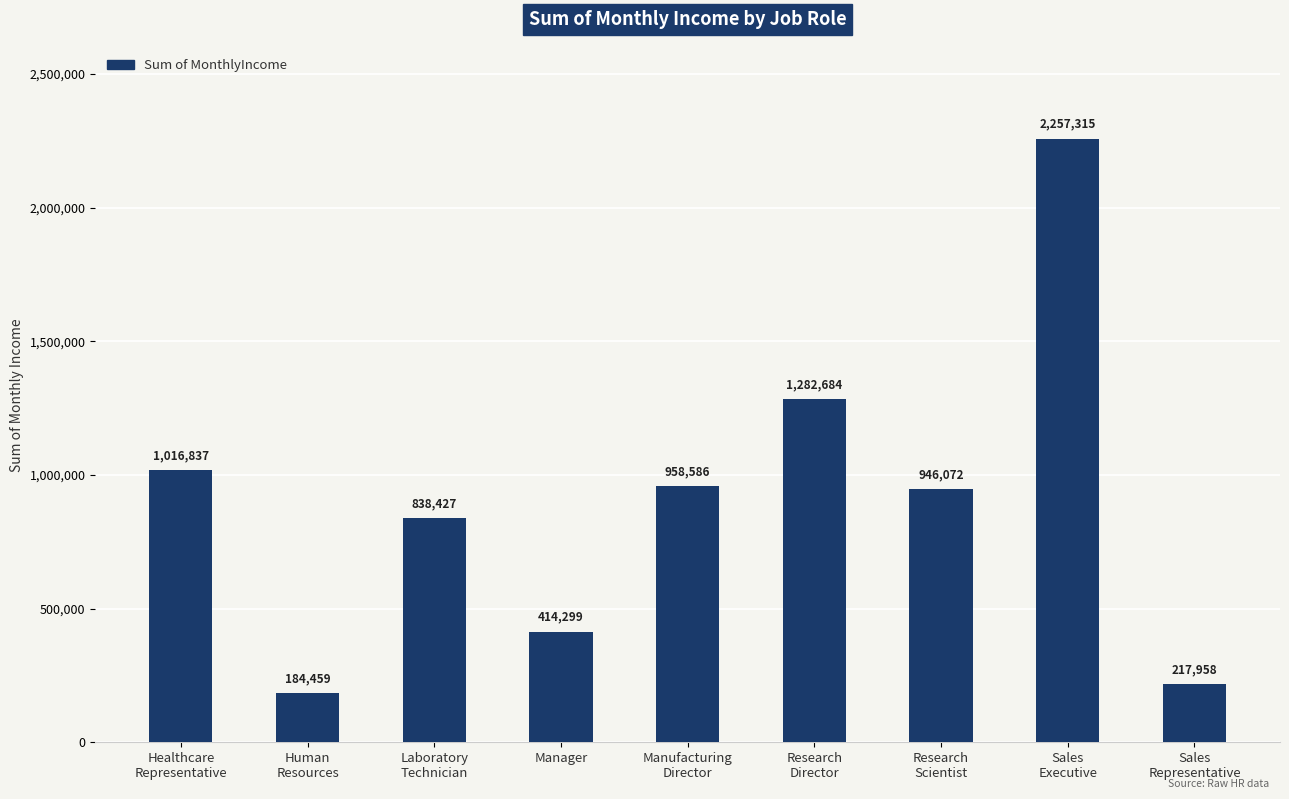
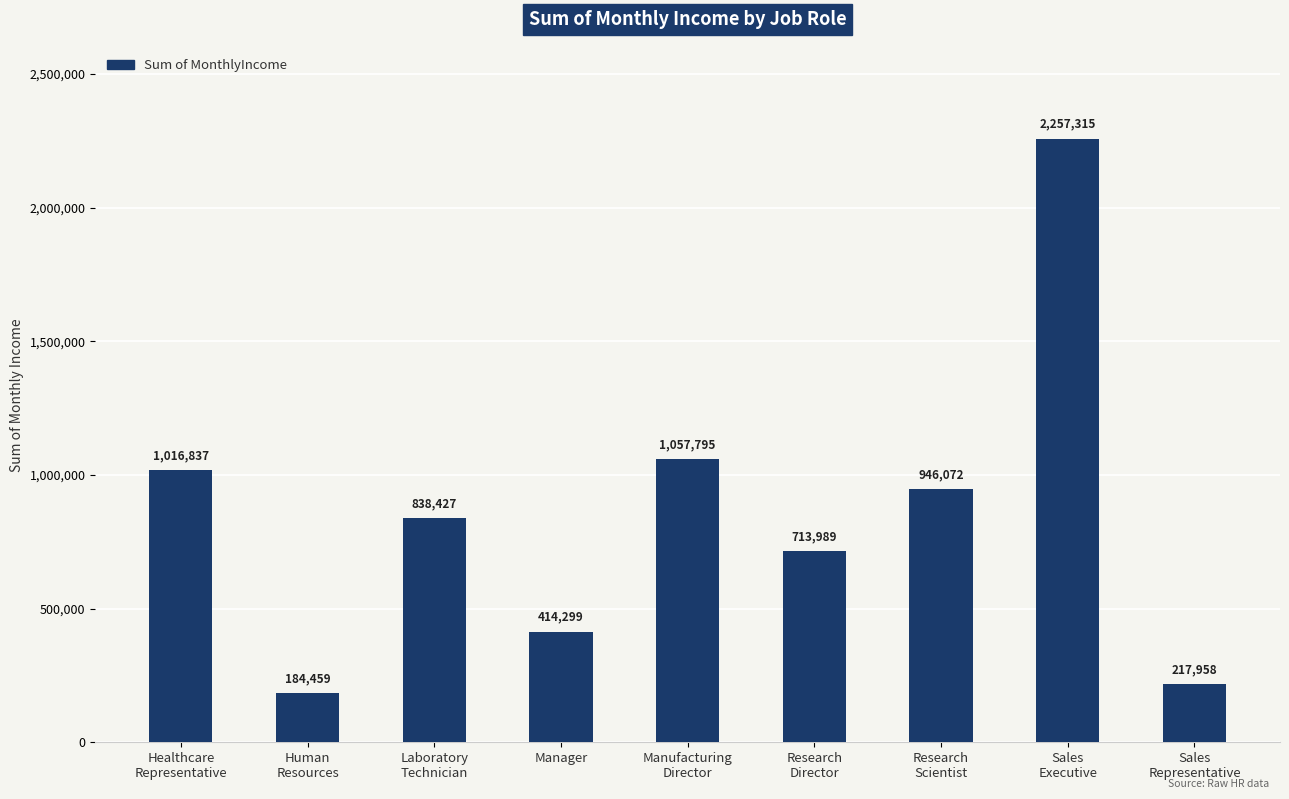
  {
    "Healthcare Representative": "1,016,837",
    "Human Resources": "184,459",
    "Laboratory Technician": "838,427",
    "Manager": "414,299",
-   "Manufacturing Director": "958,586",
-   "Research Director": "1,282,684",
+   "Manufacturing Director": "1,057,795",
+   "Research Director": "713,989",
    "Research Scientist": "946,072",
    "Sales Executive": "2,257,315",
    "Sales Representative": "217,958"
  }
